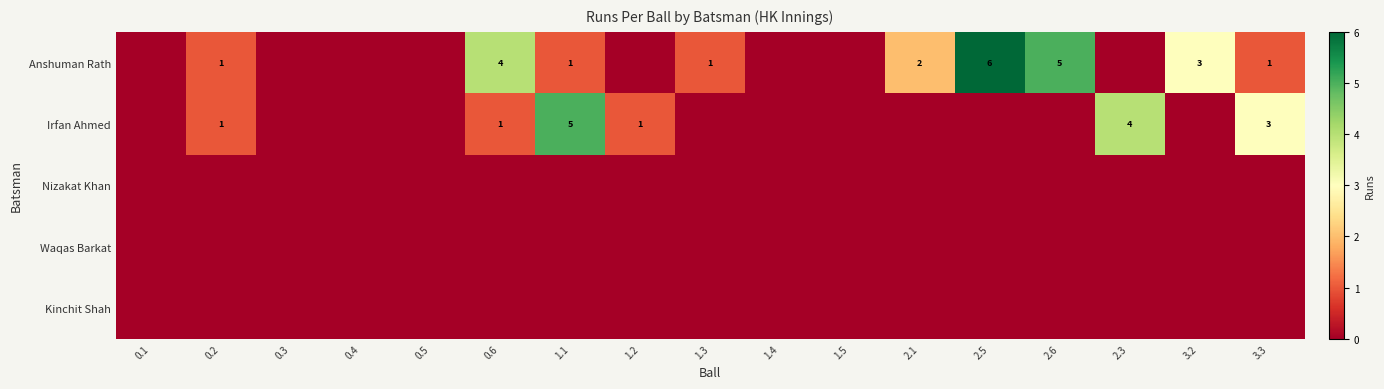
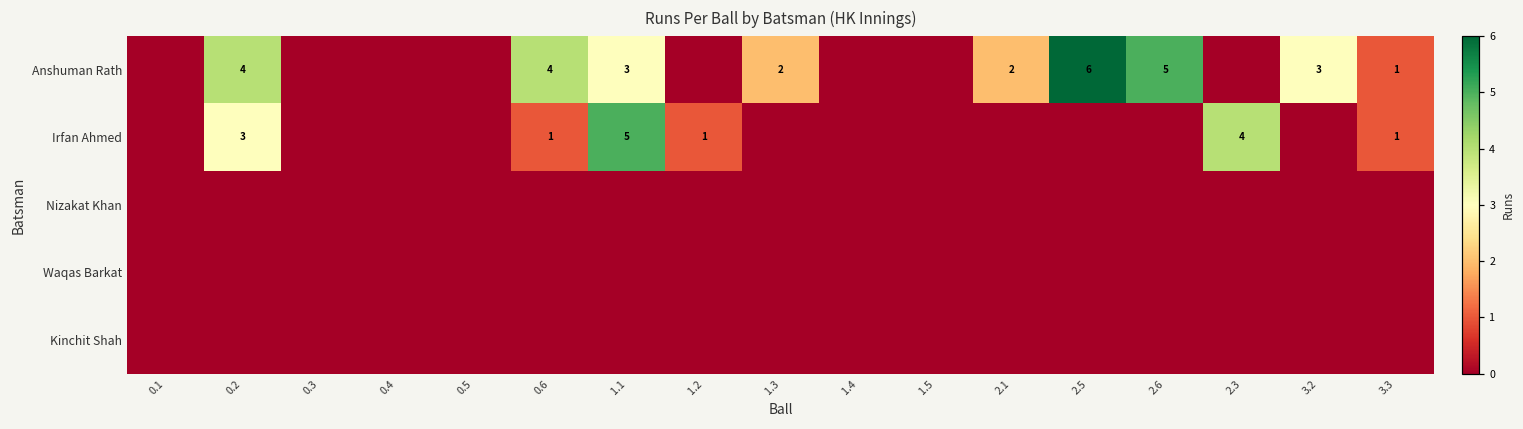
  {
    "Anshuman Rath": {
-     "0.2": 1,
+     "0.2": 4,
      "0.6": 4,
-     "1.1": 1,
-     "1.3": 1,
+     "1.1": 3,
+     "1.3": 2,
      "2.1": 2,
      "2.5": 6,
      "2.6": 5,
      "3.2": 3,
      "3.3": 1
    },
    "Irfan Ahmed": {
-     "0.2": 1,
+     "0.2": 3,
      "0.6": 1,
      "1.1": 5,
      "1.2": 1,
      "2.3": 4,
-     "3.3": 3
+     "3.3": 1
    }
  }
